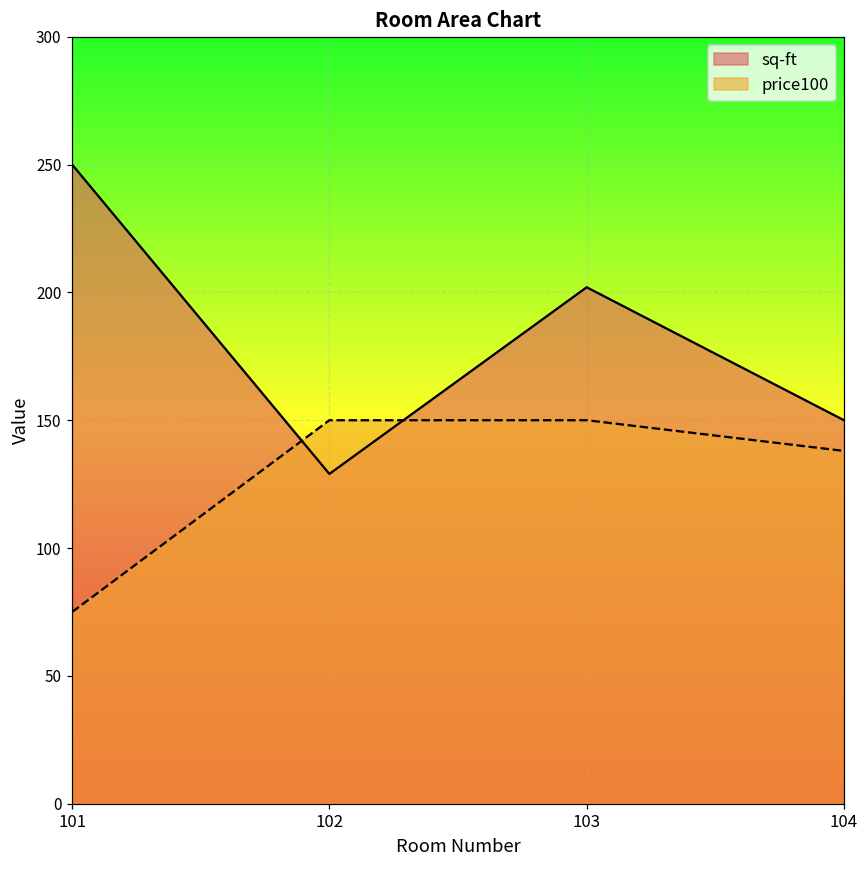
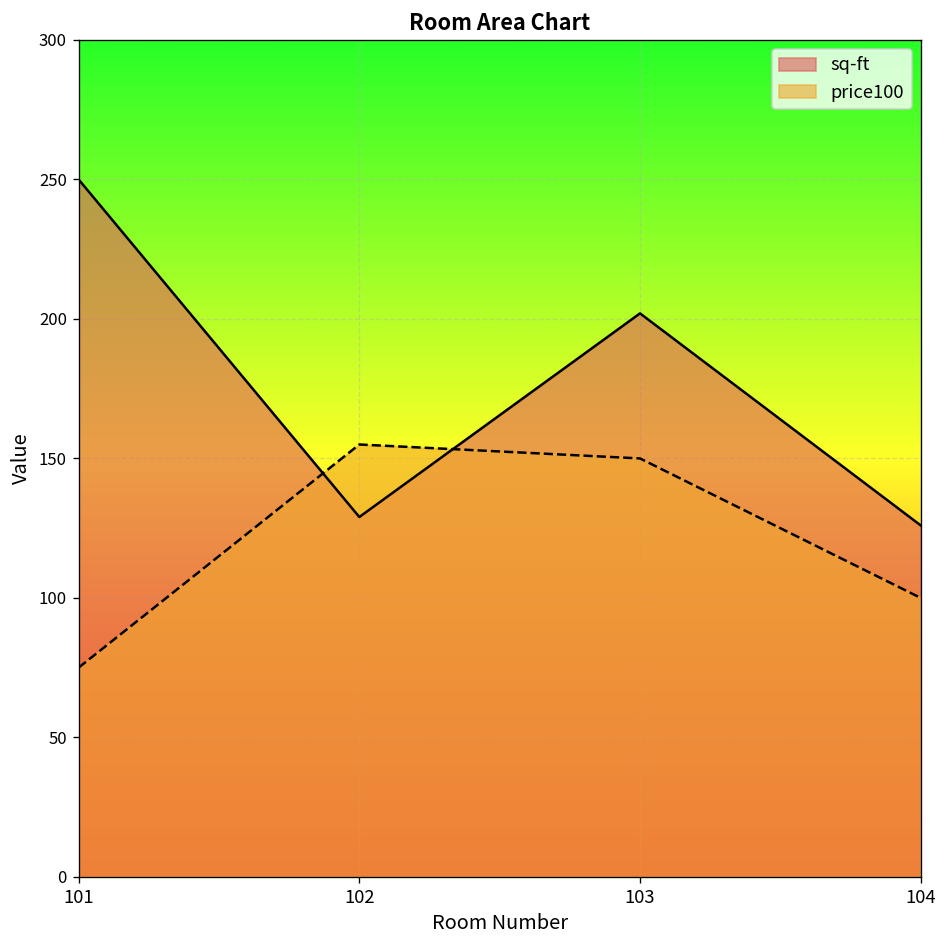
  {
    "sq-ft": {
      "101": 250,
      "102": 129,
      "103": 202,
-     "104": 150
+     "104": 126
    },
    "price100": {
      "101": 75,
-     "102": 150,
+     "102": 155,
      "103": 150,
-     "104": 138
+     "104": 100
    }
  }
